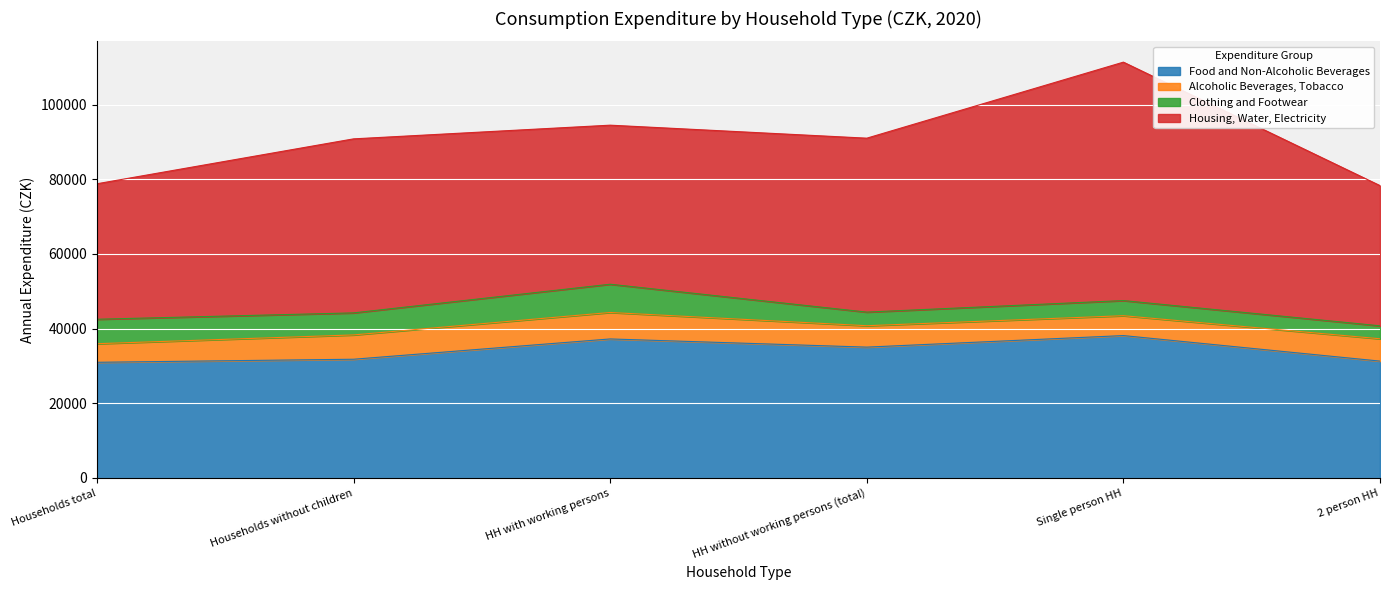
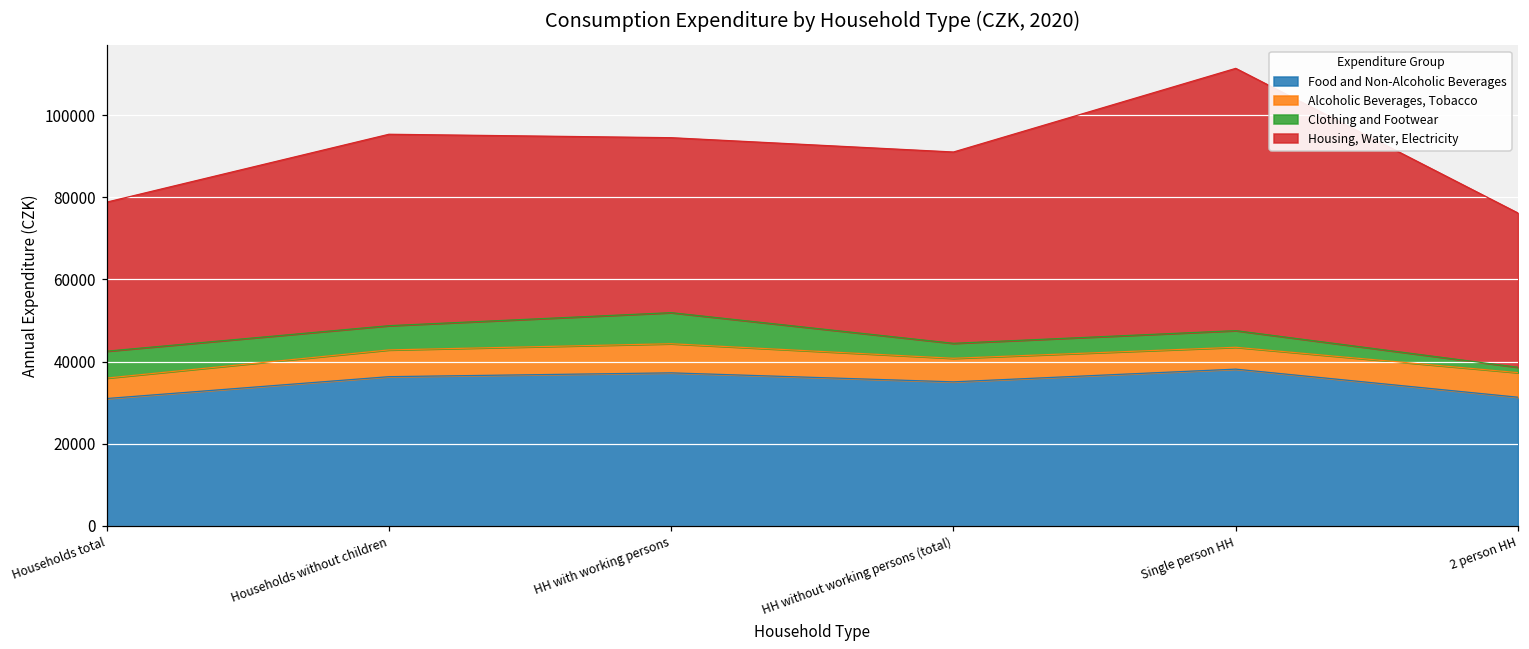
  {
    "Food and Non-Alcoholic Beverages": {
      "Households total": 31000,
-     "Households without children": 32000,
+     "Households without children": 36000,
      "HH with working persons": 37000,
      "HH without working persons (total)": 35000,
      "Single person HH": 38000,
      "2 person HH": 31000
    },
    "Alcoholic Beverages, Tobacco": {
      "Households total": 5000,
      "Households without children": 7000,
      "HH with working persons": 7000,
      "HH without working persons (total)": 6000,
      "Single person HH": 5000,
      "2 person HH": 6000
    },
    "Clothing and Footwear": {
      "Households total": 7000,
      "Households without children": 6000,
      "HH with working persons": 8000,
      "HH without working persons (total)": 4000,
      "Single person HH": 4000,
-     "2 person HH": 3000
+     "2 person HH": 1000
    },
    "Housing, Water, Electricity": {
      "Households total": 36000,
      "Households without children": 47000,
      "HH with working persons": 43000,
      "HH without working persons (total)": 47000,
      "Single person HH": 64000,
      "2 person HH": 38000
    }
  }
